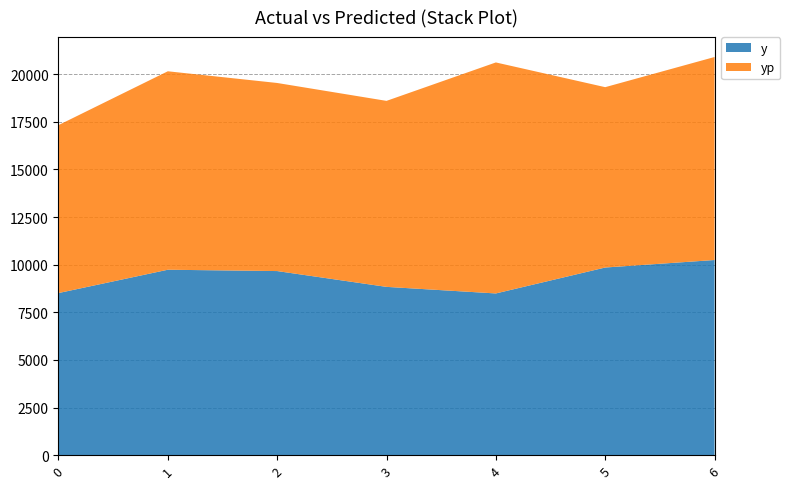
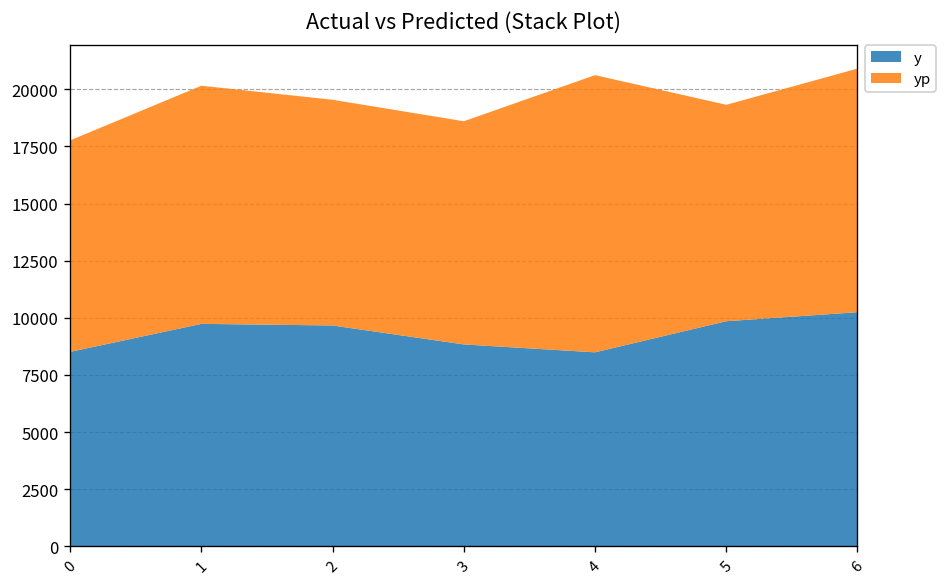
  {
    "y": {
      "0": 8500,
      "1": 9700,
      "2": 9700,
      "3": 8800,
      "4": 8500,
      "5": 9900,
      "6": 10200
    },
    "yp": {
-     "0": 8800,
+     "0": 9300,
      "1": 10400,
      "2": 9900,
      "3": 9800,
      "4": 12100,
      "5": 9500,
      "6": 10700
    }
  }
